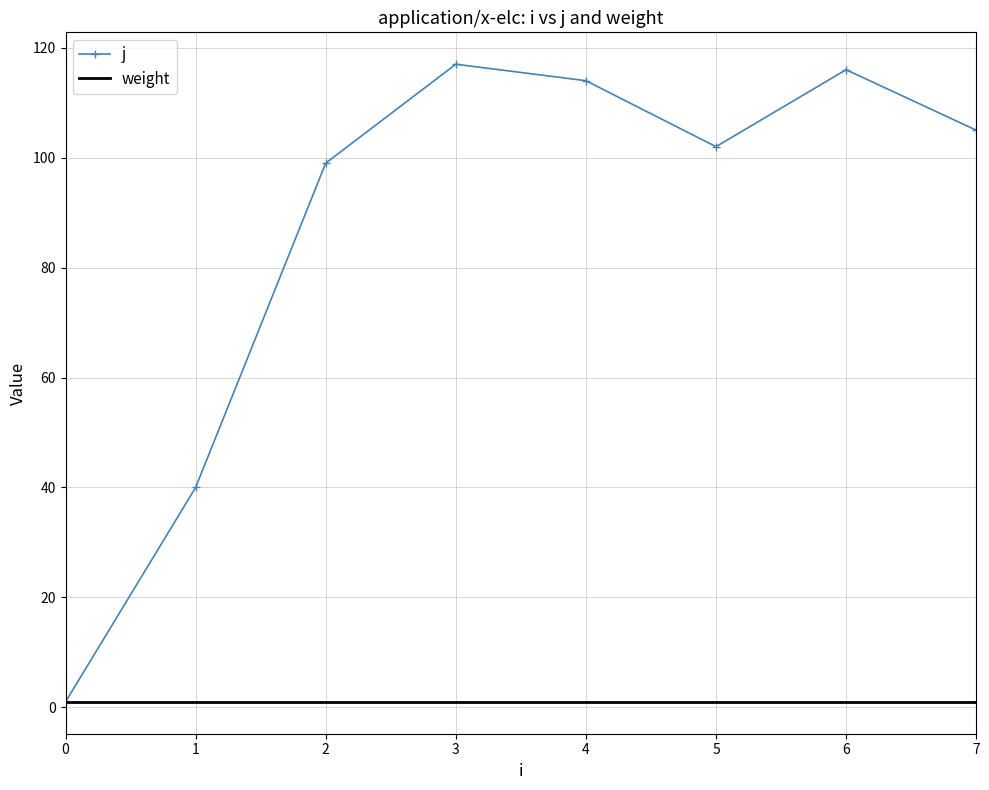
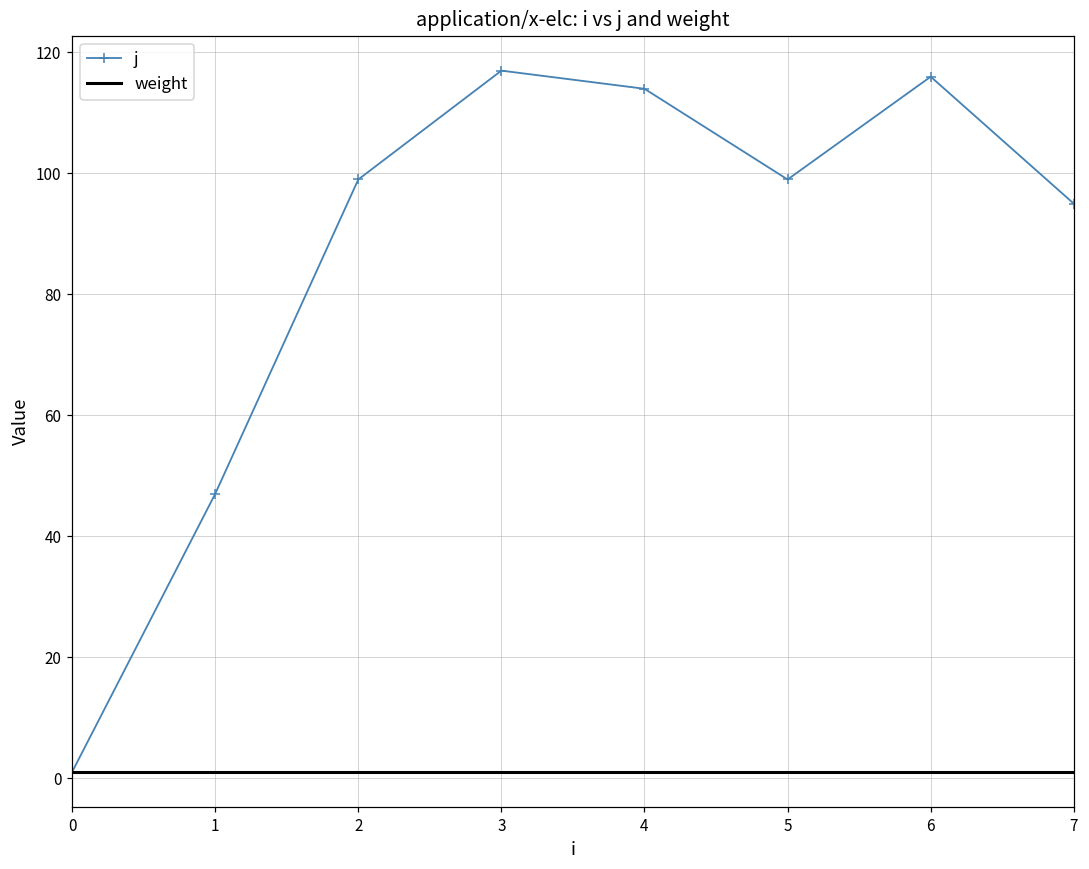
  {
    "j": {
-     "1": 40,
+     "1": 47,
      "2": 99,
      "3": 117,
      "4": 114,
-     "5": 102,
+     "5": 99,
      "6": 116,
-     "7": 105
+     "7": 95
    },
    "weight": {
      "1": 1,
      "2": 1,
      "3": 1,
      "4": 1,
      "5": 1,
      "6": 1,
      "7": 1
    }
  }
